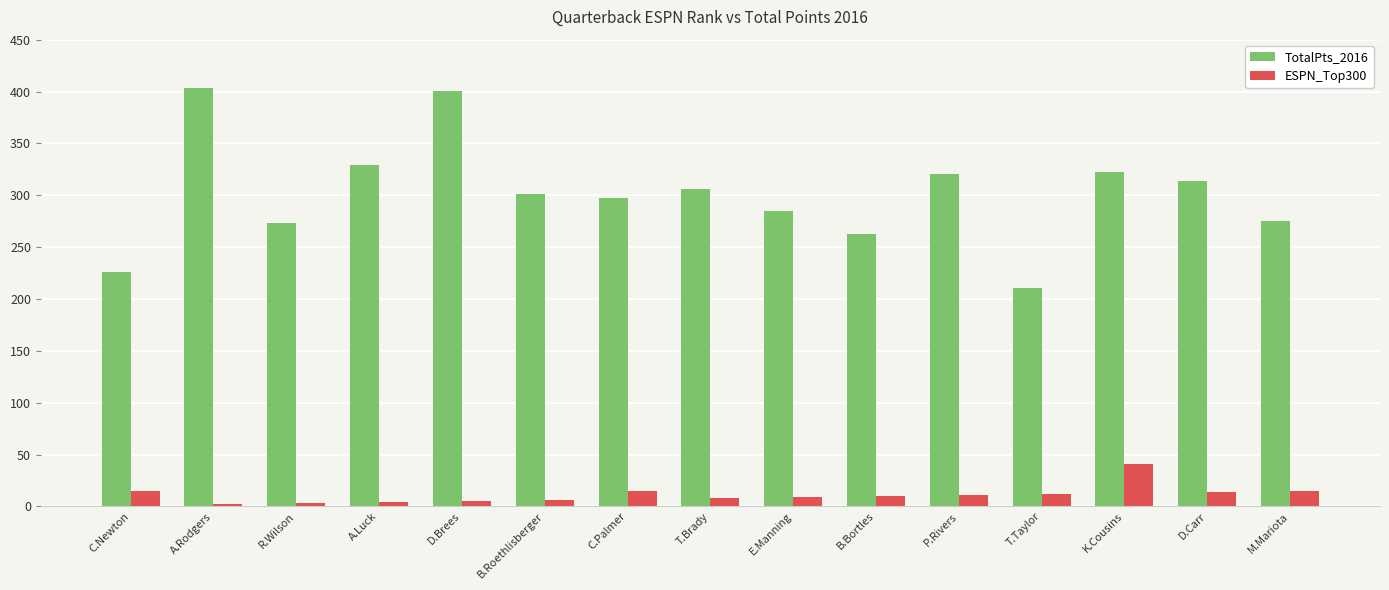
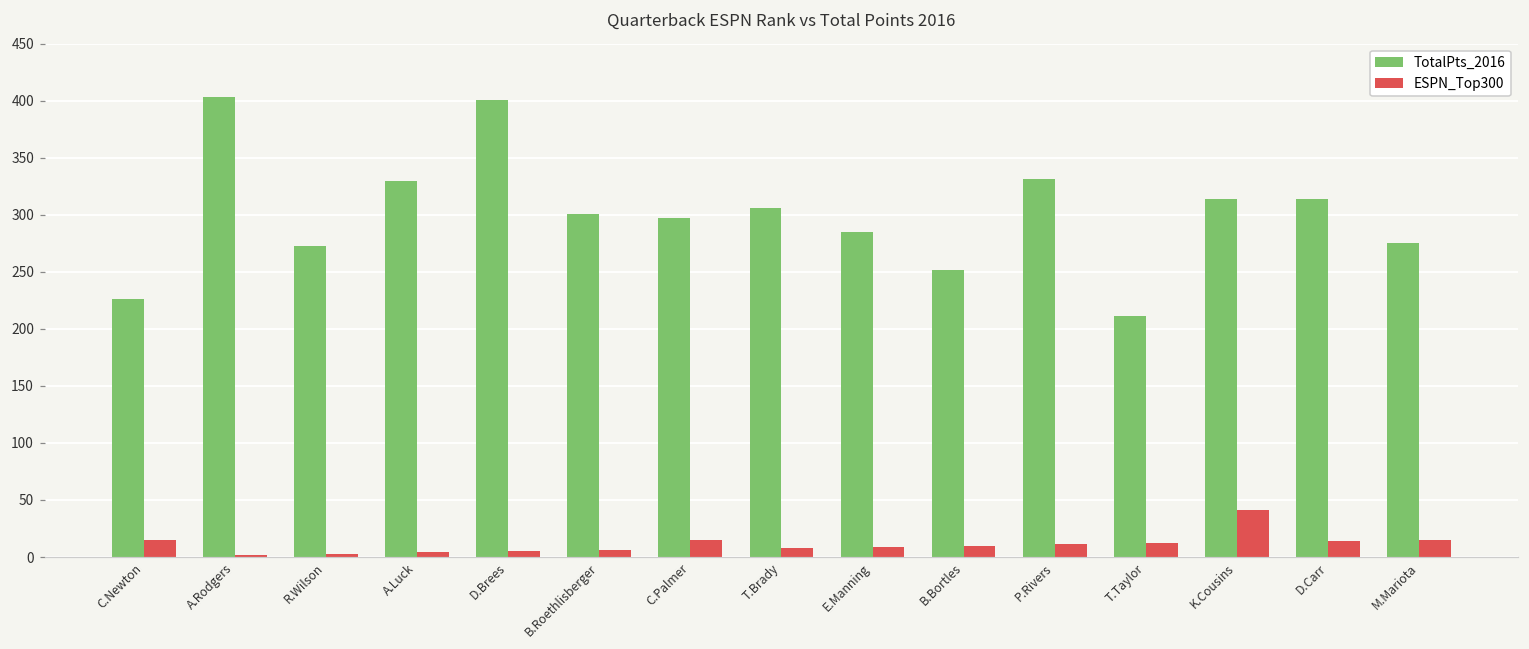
  {
    "TotalPts_2016": {
      "C.Newton": 226,
      "A.Rodgers": 403,
      "R.Wilson": 273,
      "A.Luck": 330,
      "D.Brees": 400,
      "B.Roethlisberger": 301,
      "C.Palmer": 297,
      "T.Brady": 306,
      "E.Manning": 285,
-     "B.Bortles": 262,
-     "P.Rivers": 320,
+     "B.Bortles": 252,
+     "P.Rivers": 331,
      "T.Taylor": 211,
-     "K.Cousins": 323,
+     "K.Cousins": 314,
      "D.Carr": 313,
      "M.Mariota": 275
    },
    "ESPN_Top300": {
      "C.Newton": 15,
      "R.Wilson": 3,
      "A.Luck": 4,
      "D.Brees": 5,
      "B.Roethlisberger": 6,
      "C.Palmer": 15,
      "T.Brady": 8,
      "E.Manning": 9,
      "B.Bortles": 10,
      "P.Rivers": 11,
      "T.Taylor": 12,
      "K.Cousins": 41,
      "D.Carr": 14,
      "M.Mariota": 15
    }
  }
